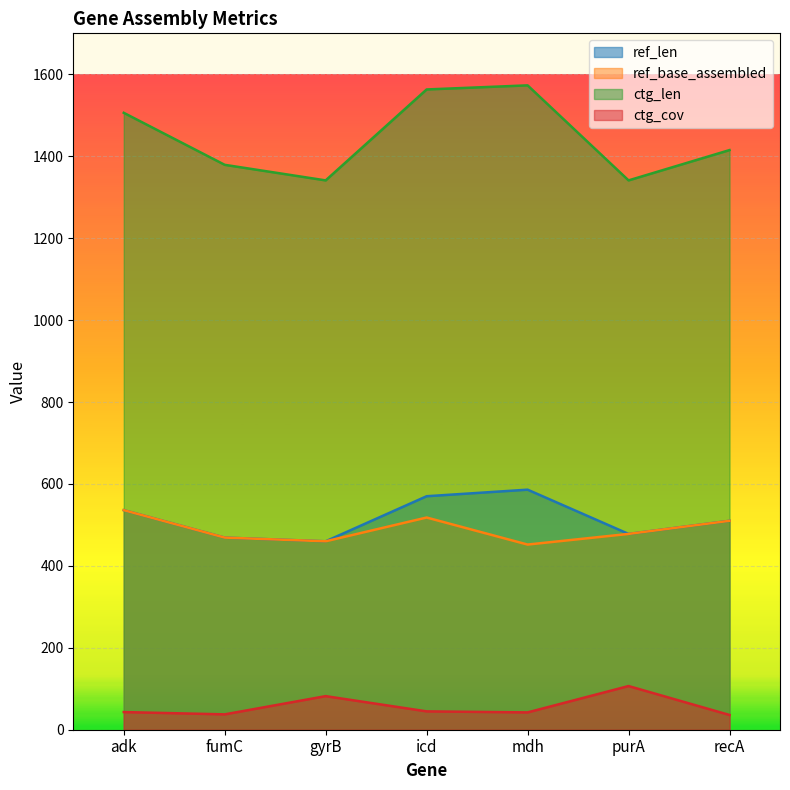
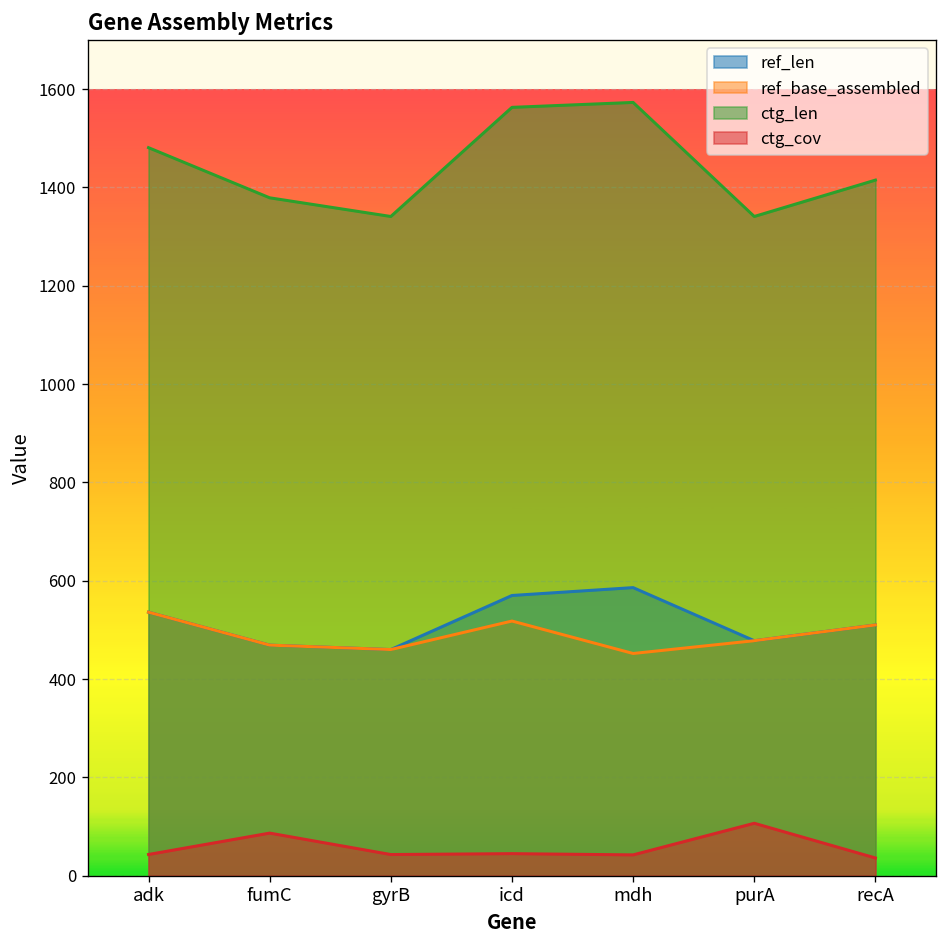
  {
    "ref_len": {
      "icd": 570,
      "mdh": 590
    },
    "ref_base_assembled": {
      "icd": 520,
      "mdh": 450
    },
    "ctg_len": {
-     "adk": 1510,
+     "adk": 1480,
      "fumC": 1380,
      "gyrB": 1340,
      "icd": 1560,
      "mdh": 1570,
      "purA": 1340,
      "recA": 1420
    },
    "ctg_cov": {
      "adk": 40,
-     "fumC": 40,
-     "gyrB": 80,
+     "fumC": 90,
+     "gyrB": 40,
      "icd": 40,
      "mdh": 40,
      "purA": 110,
      "recA": 40
    }
  }
